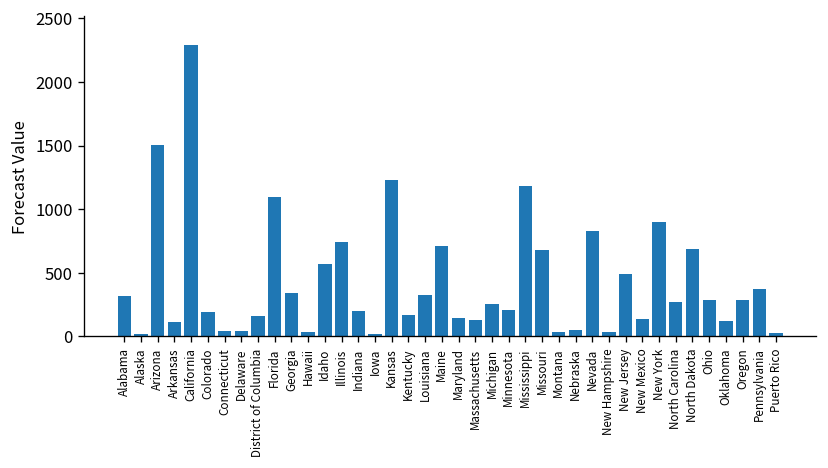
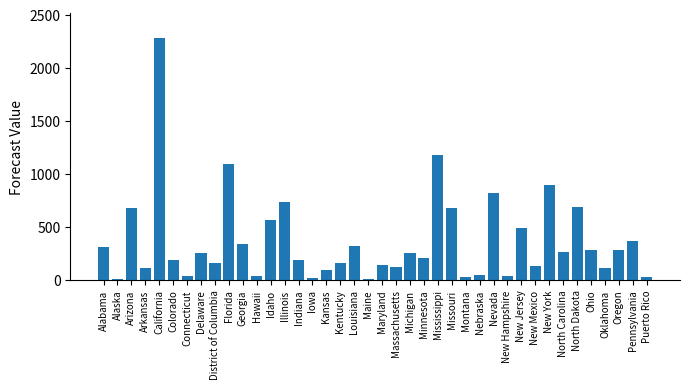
  {
    "Alabama": 320,
-   "Arizona": 1510,
+   "Arizona": 680,
    "Arkansas": 110,
    "California": 2290,
    "Colorado": 200,
    "Connecticut": 40,
-   "Delaware": 40,
+   "Delaware": 260,
    "District of Columbia": 160,
    "Florida": 1100,
    "Georgia": 340,
    "Hawaii": 40,
    "Idaho": 570,
    "Illinois": 740,
    "Indiana": 200,
-   "Kansas": 1230,
+   "Kansas": 100,
    "Kentucky": 170,
    "Louisiana": 330,
-   "Maine": 710,
+   "Maine": 10,
    "Maryland": 150,
    "Massachusetts": 130,
    "Michigan": 260,
    "Minnesota": 210,
    "Mississippi": 1180,
    "Missouri": 680,
    "Montana": 40,
    "Nebraska": 50,
    "Nevada": 830,
    "New Hampshire": 40,
    "New Jersey": 490,
    "New Mexico": 130,
    "New York": 900,
    "North Carolina": 270,
    "North Dakota": 690,
    "Ohio": 280,
    "Oklahoma": 120,
    "Oregon": 290,
    "Pennsylvania": 380,
    "Puerto Rico": 30
  }
